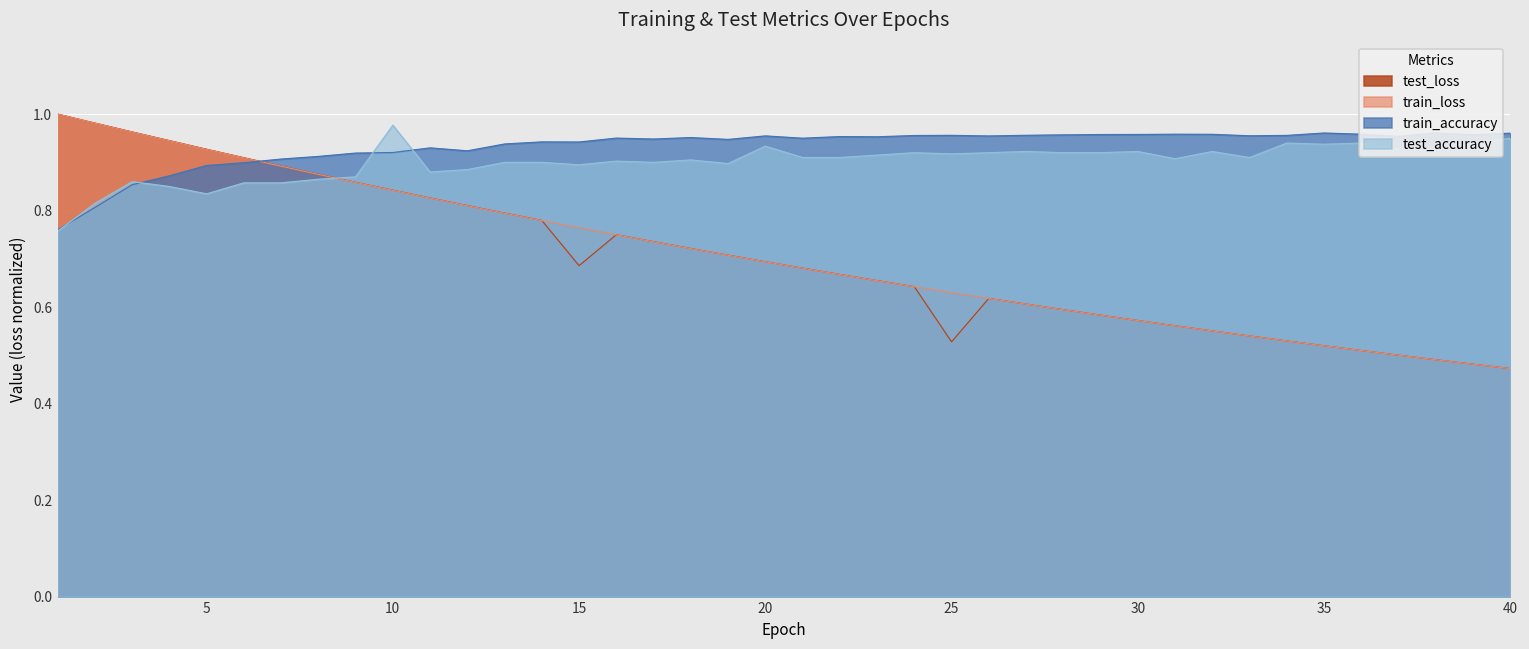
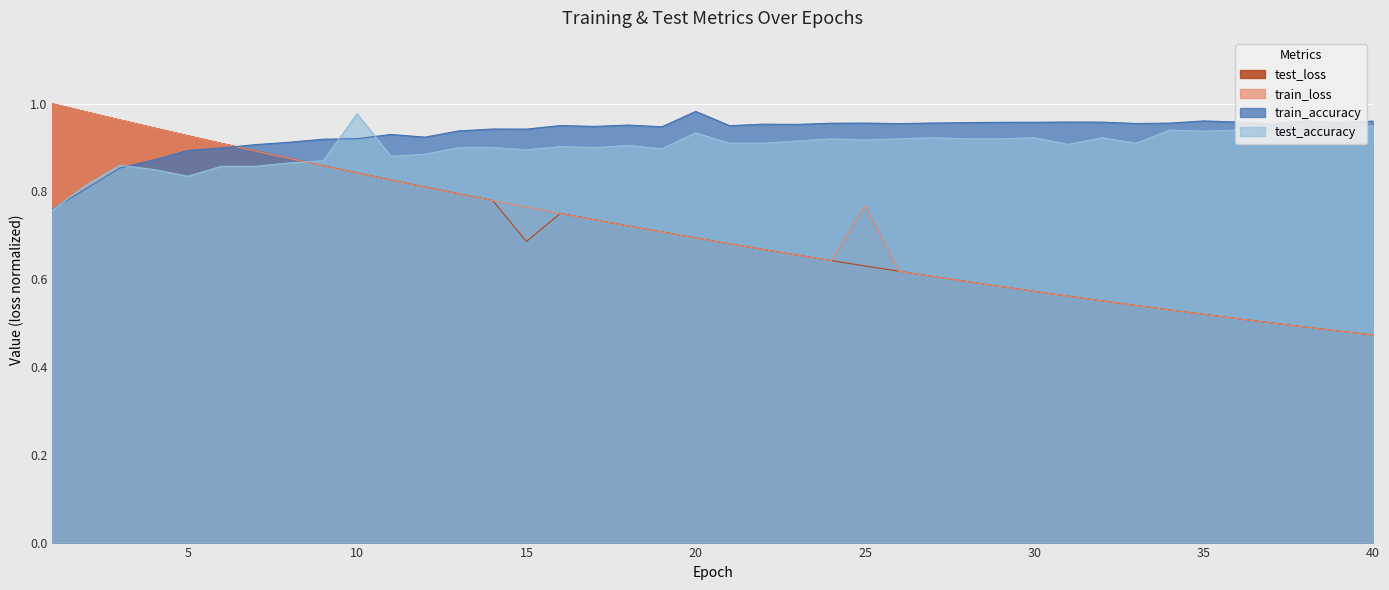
  {
    "test_loss": {
      "15": 0.69,
-     "25": 0.53
+     "25": 0.63
    },
    "train_loss": {
      "15": 0.76,
-     "25": 0.63
+     "25": 0.77
    },
    "train_accuracy": {
      "5": 0.89,
      "10": 0.92,
      "15": 0.94,
-     "20": 0.95,
+     "20": 0.98,
      "25": 0.96,
      "30": 0.96,
      "35": 0.96,
      "40": 0.96
    },
    "test_accuracy": {
      "5": 0.83,
      "10": 0.98,
      "15": 0.89,
      "20": 0.93,
      "25": 0.92,
      "30": 0.92,
      "35": 0.94,
      "40": 0.95
    }
  }
